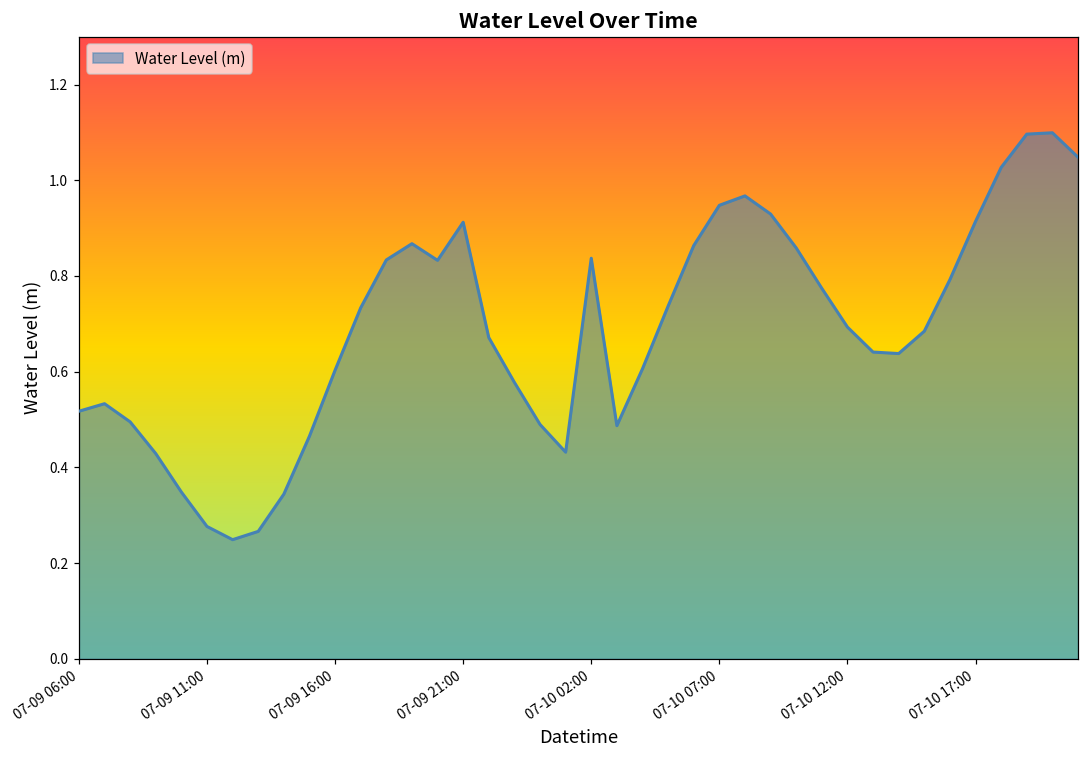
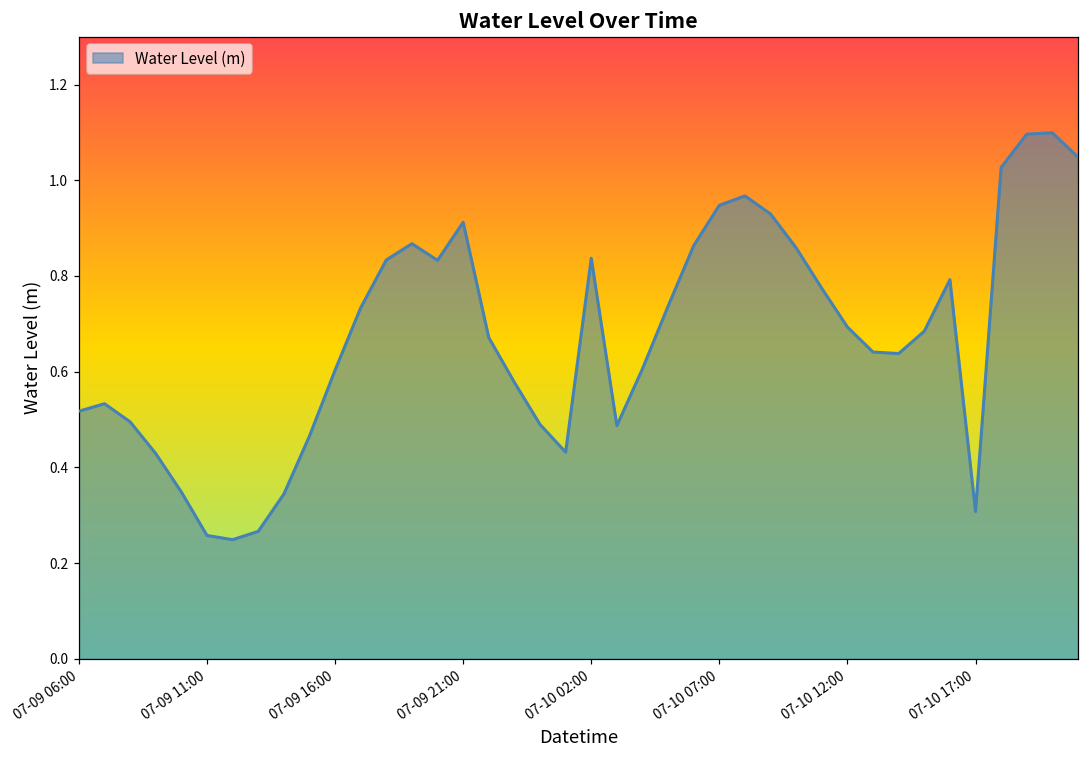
  {
    "07-09 06:00": 0.52,
-   "07-09 11:00": 0.28,
+   "07-09 11:00": 0.26,
    "07-09 16:00": 0.60,
    "07-09 21:00": 0.91,
    "07-10 02:00": 0.84,
    "07-10 07:00": 0.95,
    "07-10 12:00": 0.69,
-   "07-10 17:00": 0.91
+   "07-10 17:00": 0.31
  }
